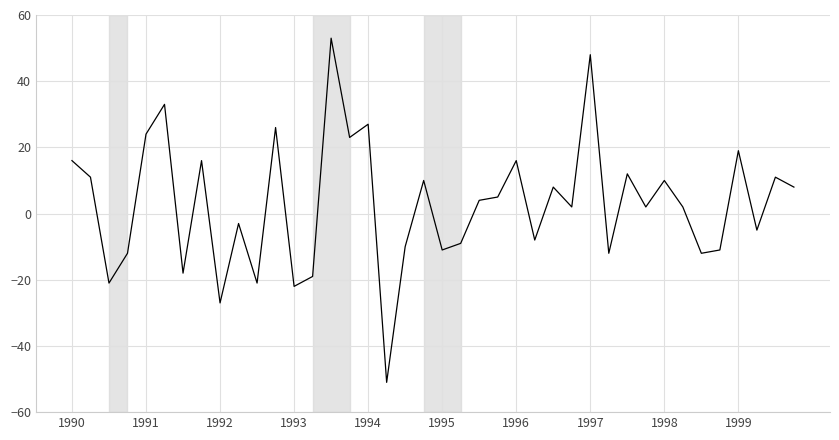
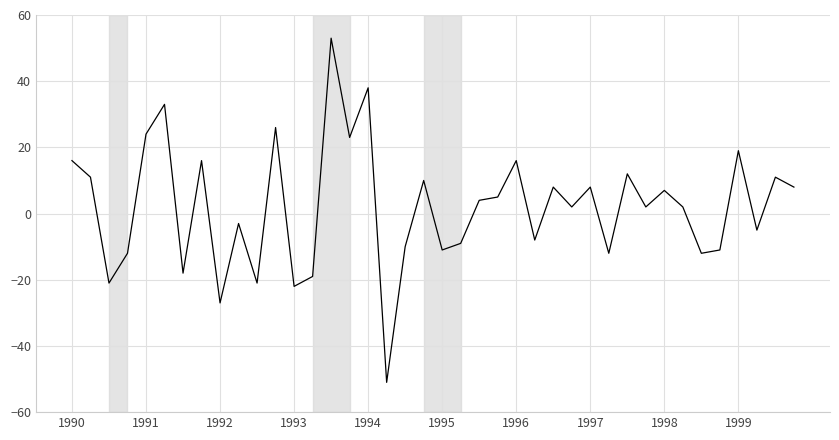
  {
    "1990": 16,
    "1991": 24,
    "1992": -27,
    "1993": -22,
-   "1994": 27,
+   "1994": 38,
    "1995": -11,
    "1996": 16,
-   "1997": 48,
-   "1998": 10,
+   "1997": 8,
+   "1998": 7,
    "1999": 19
  }
